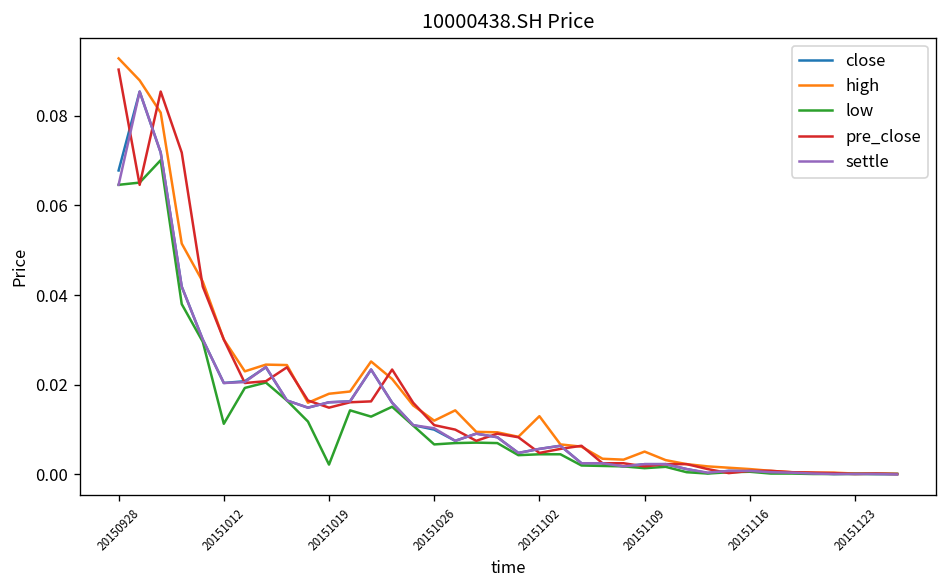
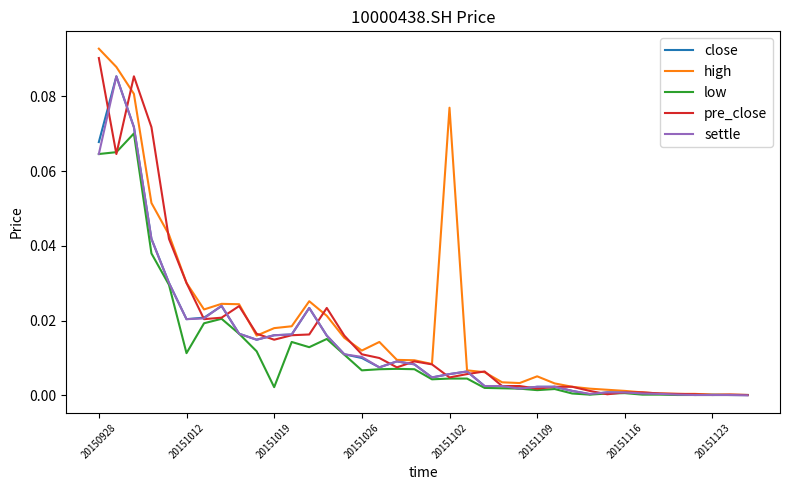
  {
    "close": {
      "20150928": 0.068
    },
    "high": {
      "20150928": 0.093,
      "20151019": 0.018,
      "20151026": 0.012,
-     "20151102": 0.013,
+     "20151102": 0.077,
      "20151109": 0.005
    },
    "low": {
      "20151012": 0.011,
      "20151019": 0.002,
      "20151026": 0.007
    },
    "pre_close": {
      "20150928": 0.090,
      "20151019": 0.015,
      "20151026": 0.011
    }
  }
